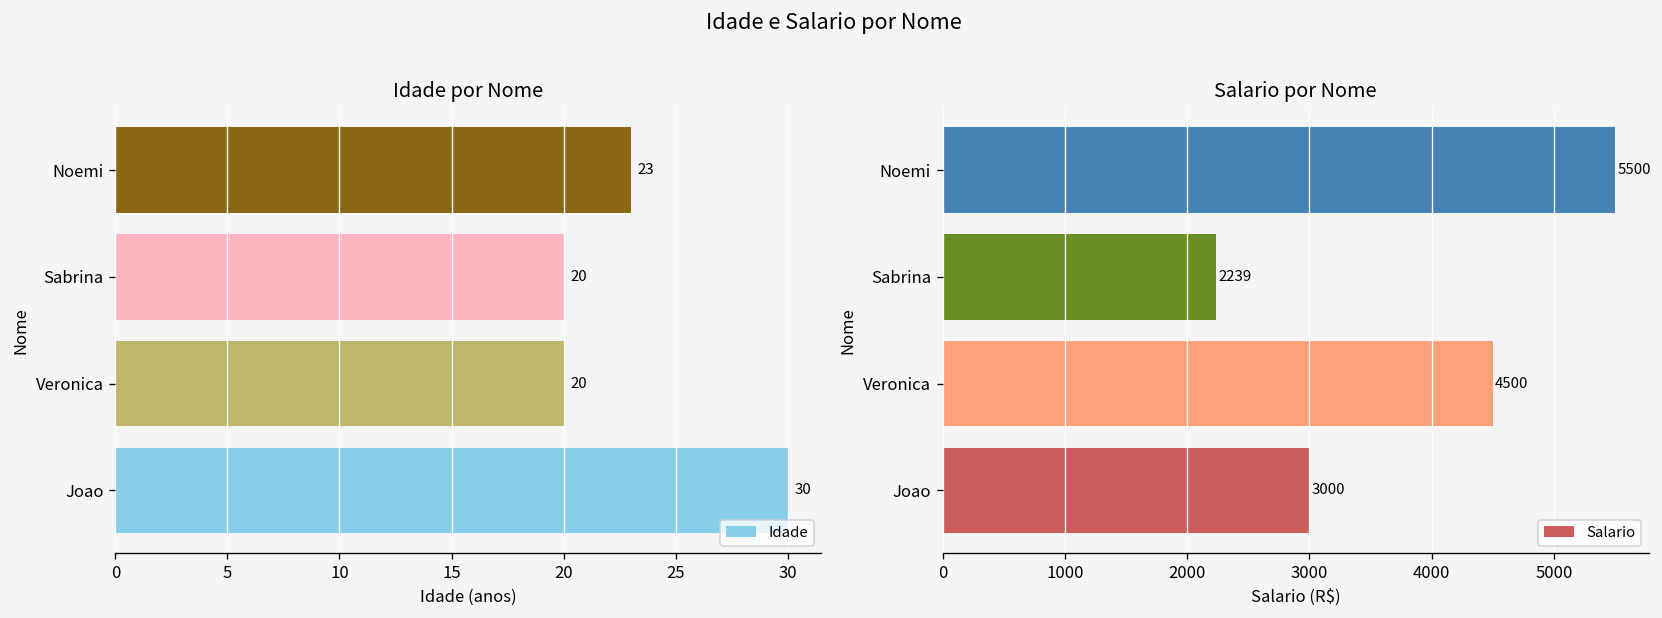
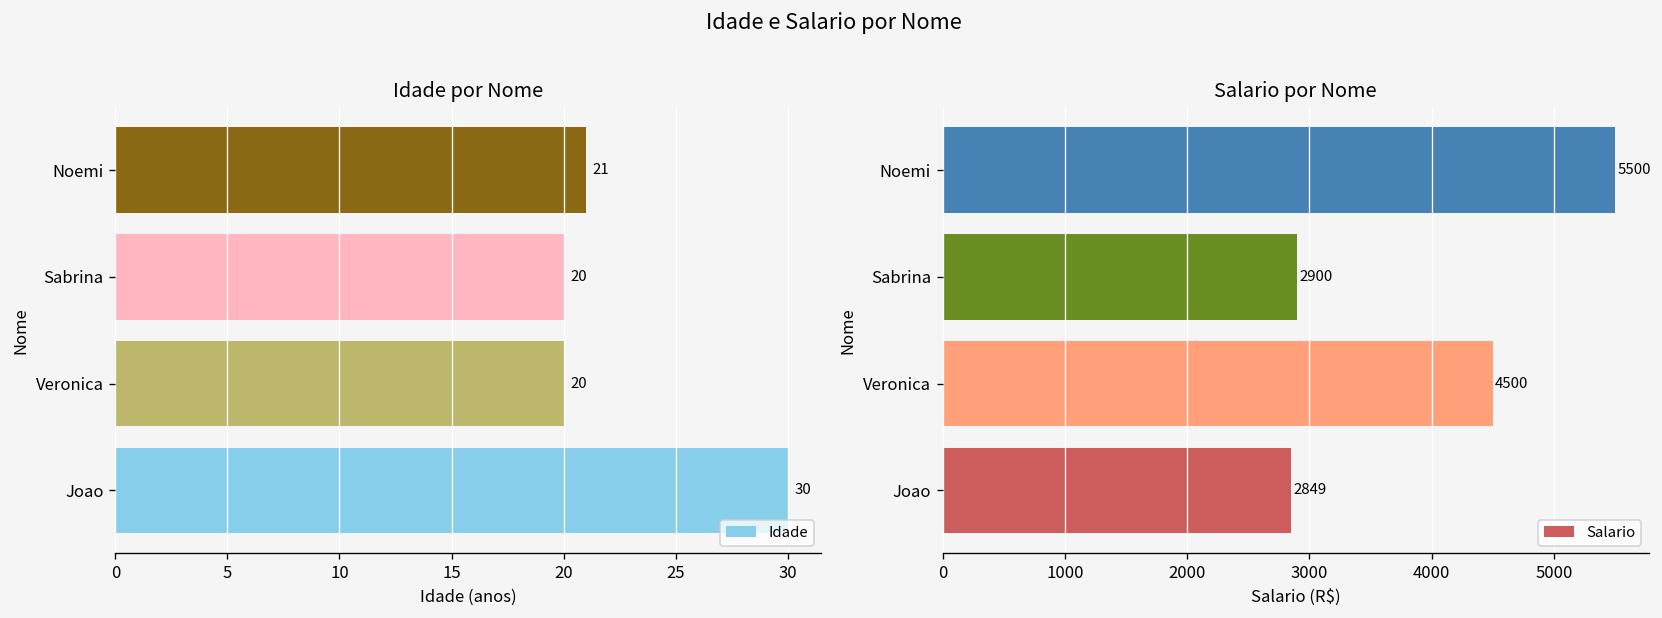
  {
    "Idade por Nome": {
-     "Noemi": 23,
+     "Noemi": 21,
      "Sabrina": 20,
      "Veronica": 20,
      "Joao": 30
    },
    "Salario por Nome": {
      "Noemi": 5500,
-     "Sabrina": 2239,
+     "Sabrina": 2900,
      "Veronica": 4500,
-     "Joao": 3000
+     "Joao": 2849
    }
  }
